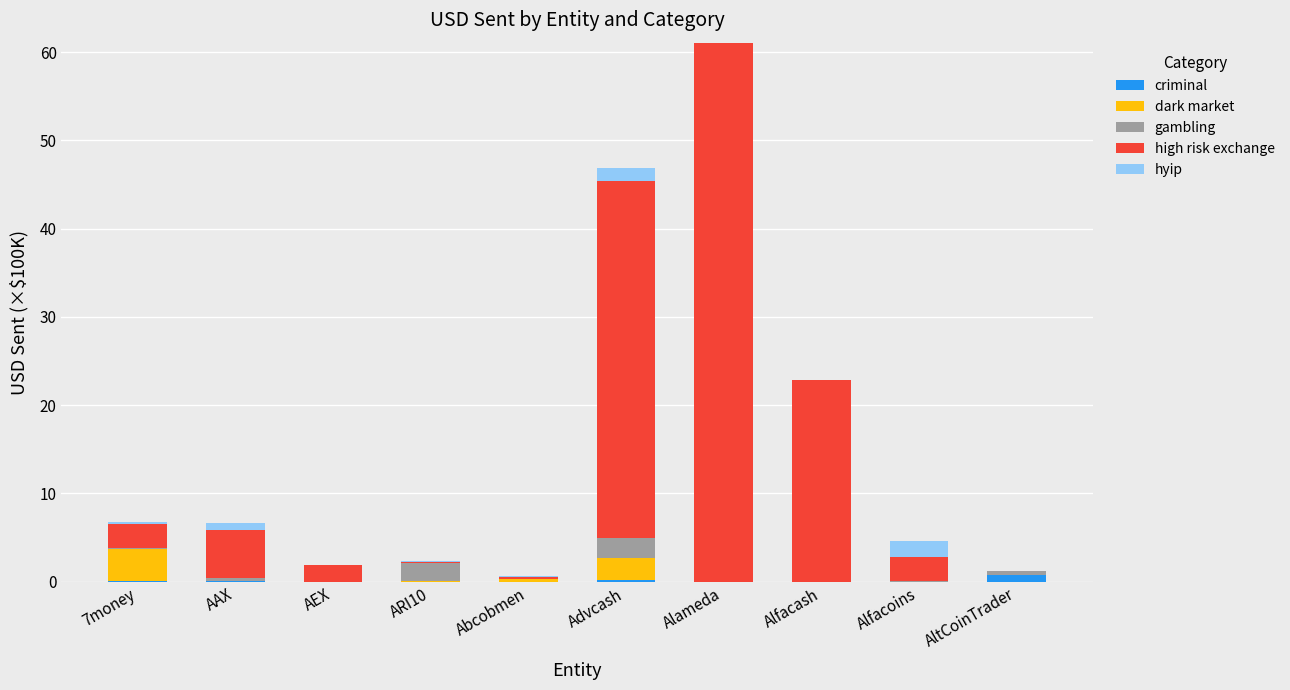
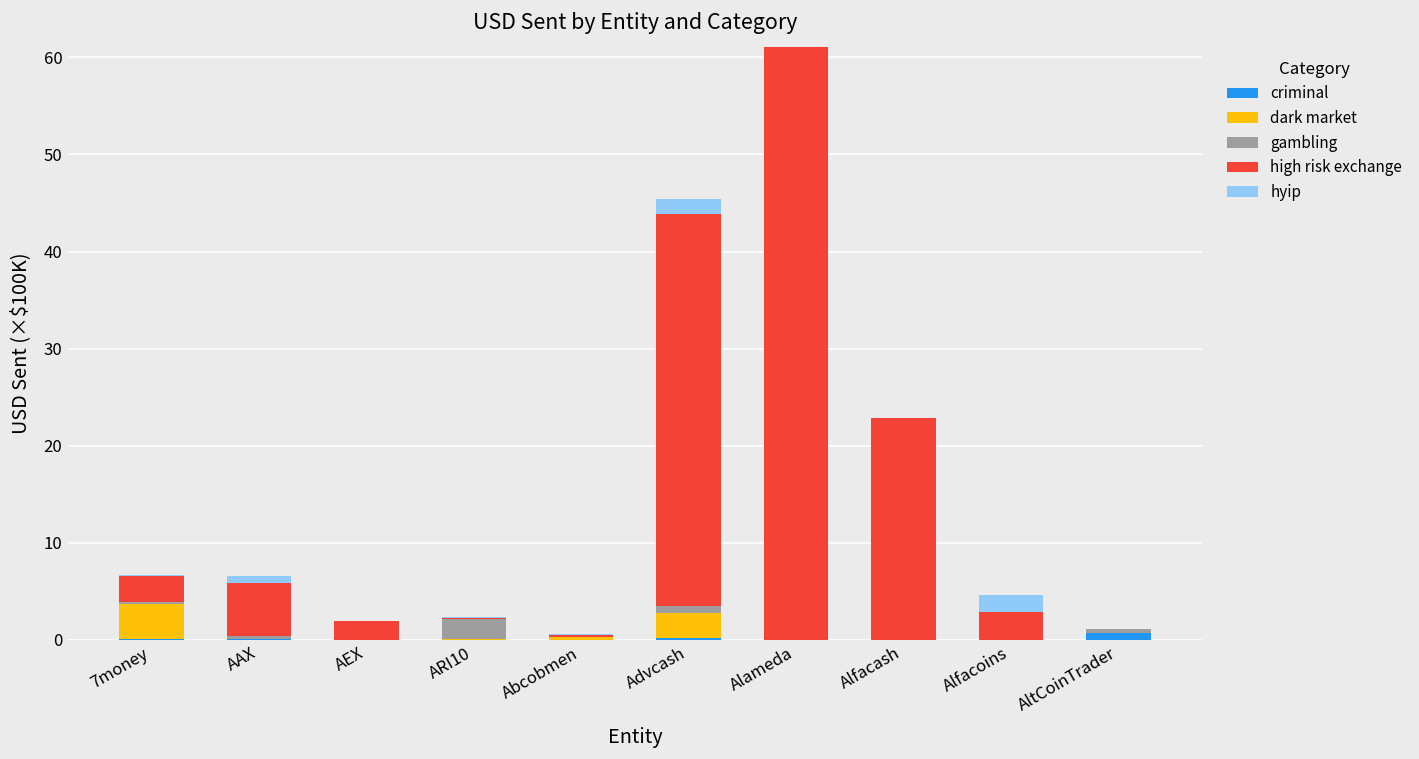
  {
    "criminal": {
      "AEX": 0,
      "Abcobmen": 0,
      "Alameda": 0,
      "Alfacash": 0,
      "Alfacoins": 0,
      "AltCoinTrader": 1
    },
    "dark market": {
      "7money": 4,
      "AEX": 0,
      "Abcobmen": 0,
      "Advcash": 3,
      "Alameda": 0,
      "Alfacoins": 0
    },
    "gambling": {
      "AAX": 0,
      "AEX": 0,
      "ARI10": 2,
      "Abcobmen": 0,
-     "Advcash": 2,
+     "Advcash": 1,
      "Alameda": 0,
      "Alfacash": 0,
      "AltCoinTrader": 0
    },
    "high risk exchange": {
      "7money": 3,
      "AAX": 5,
      "AEX": 2,
      "Advcash": 40,
      "Alameda": 61,
      "Alfacash": 23,
      "Alfacoins": 3,
      "AltCoinTrader": 0
    },
    "hyip": {
      "AAX": 1,
      "AEX": 0,
      "Advcash": 2,
      "Alameda": 0,
      "Alfacoins": 2,
      "AltCoinTrader": 0
    }
  }
